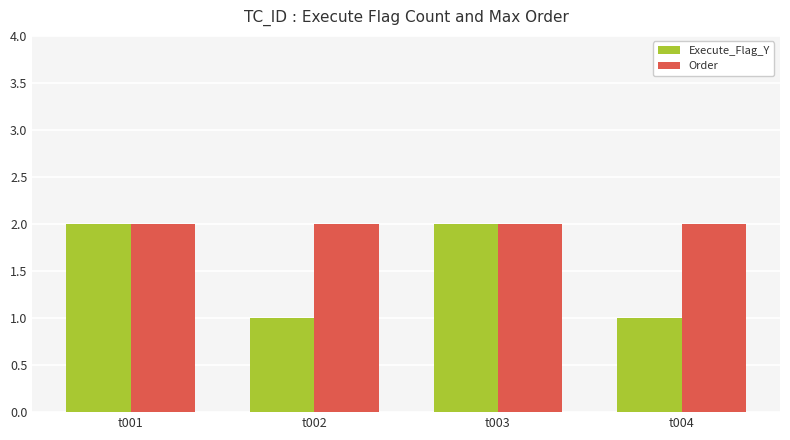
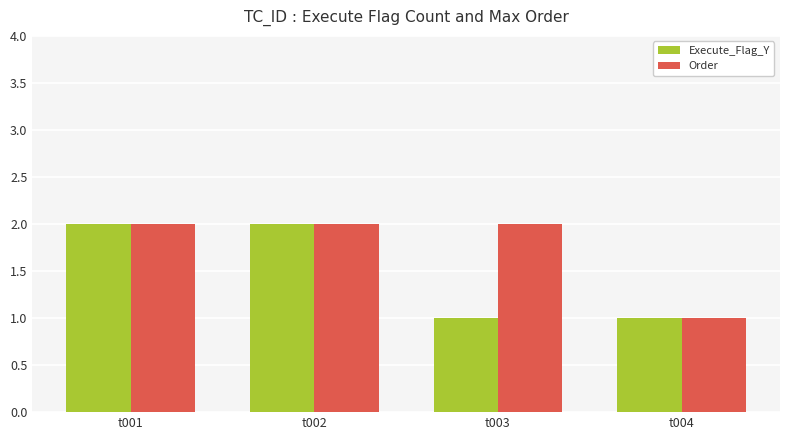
  {
    "Execute_Flag_Y": {
      "t001": 2,
-     "t002": 1,
-     "t003": 2,
+     "t002": 2,
+     "t003": 1,
      "t004": 1
    },
    "Order": {
      "t001": 2,
      "t002": 2,
      "t003": 2,
-     "t004": 2
+     "t004": 1
    }
  }
